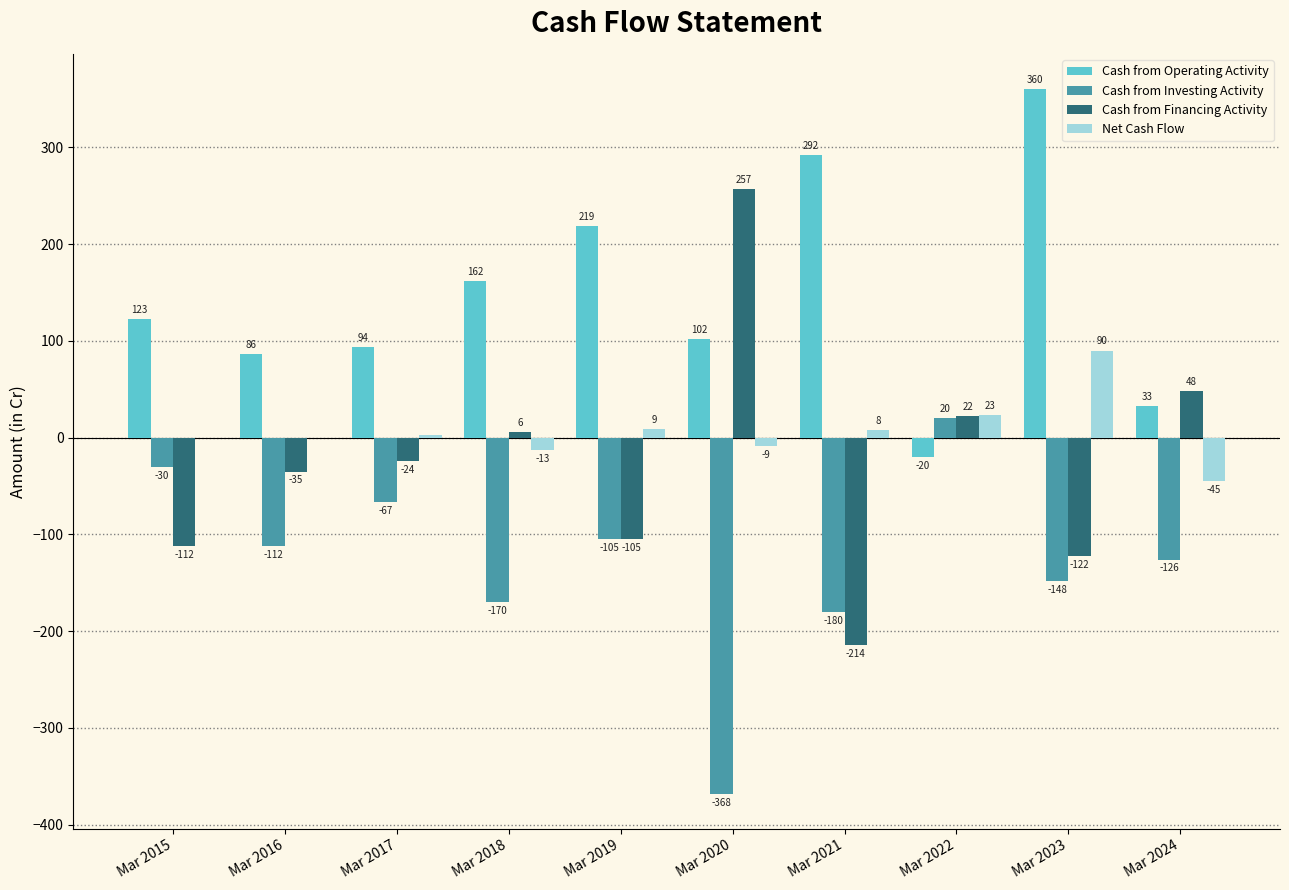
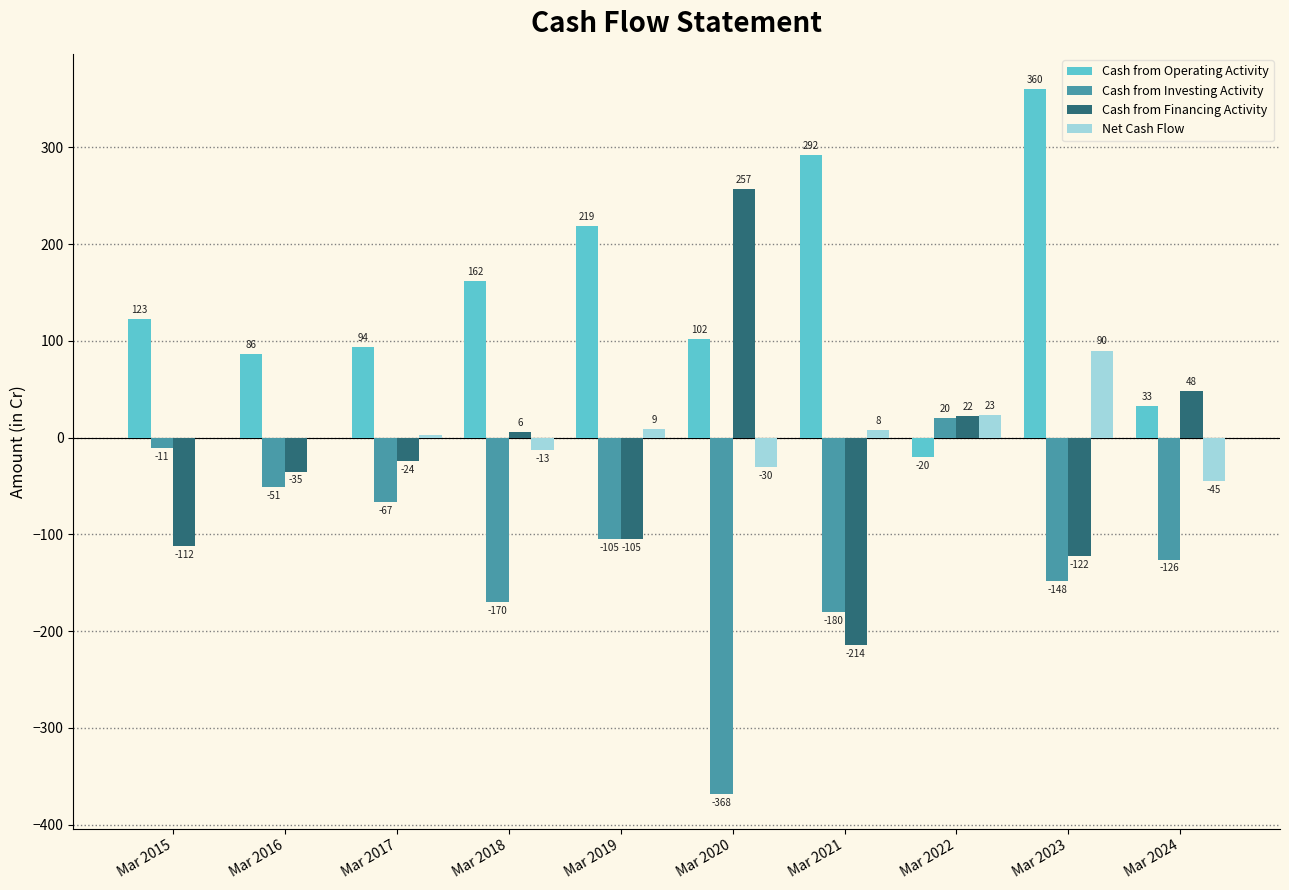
  {
    "Cash from Operating Activity": {
      "Mar 2015": 123,
      "Mar 2016": 86,
      "Mar 2017": 94,
      "Mar 2018": 162,
      "Mar 2019": 219,
      "Mar 2020": 102,
      "Mar 2021": 292,
      "Mar 2022": -20,
      "Mar 2023": 360,
      "Mar 2024": 33
    },
    "Cash from Investing Activity": {
-     "Mar 2015": -30,
-     "Mar 2016": -112,
+     "Mar 2015": -11,
+     "Mar 2016": -51,
      "Mar 2017": -67,
      "Mar 2018": -170,
      "Mar 2019": -105,
      "Mar 2020": -368,
      "Mar 2021": -180,
      "Mar 2022": 20,
      "Mar 2023": -148,
      "Mar 2024": -126
    },
    "Cash from Financing Activity": {
      "Mar 2015": -112,
      "Mar 2016": -35,
      "Mar 2017": -24,
      "Mar 2018": 6,
      "Mar 2019": -105,
      "Mar 2020": 257,
      "Mar 2021": -214,
      "Mar 2022": 22,
      "Mar 2023": -122,
      "Mar 2024": 48
    },
    "Net Cash Flow": {
      "Mar 2018": -13,
      "Mar 2019": 9,
-     "Mar 2020": -9,
+     "Mar 2020": -30,
      "Mar 2021": 8,
      "Mar 2022": 23,
      "Mar 2023": 90,
      "Mar 2024": -45
    }
  }
